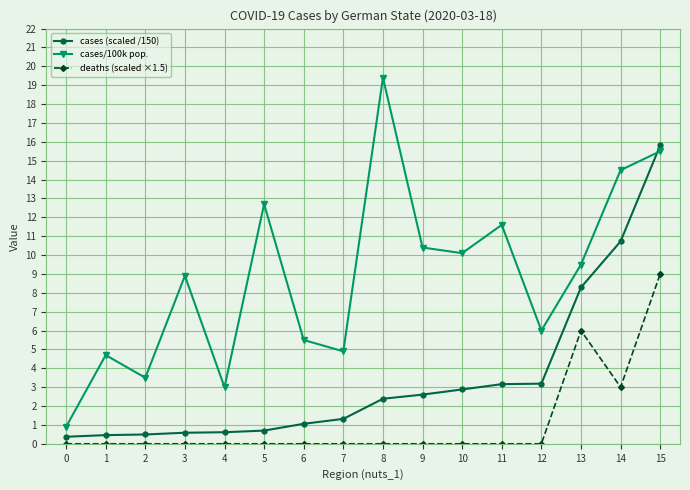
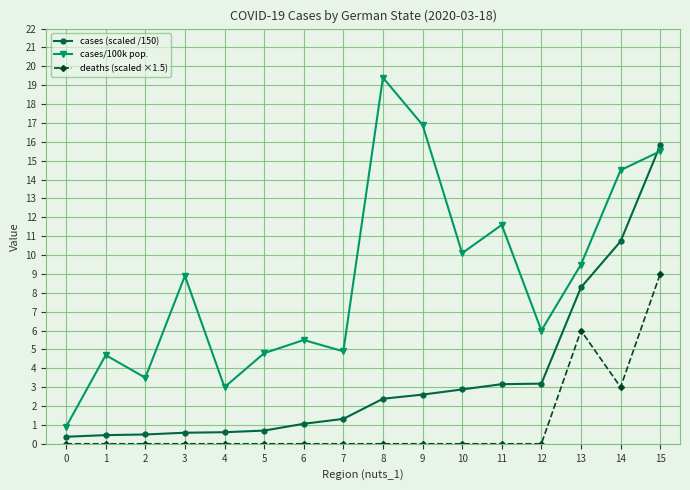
  {
    "cases/100k pop.": {
      "0": 0.9,
      "1": 4.7,
      "2": 3.5,
      "3": 8.9,
      "4": 3.0,
-     "5": 12.7,
+     "5": 4.8,
      "6": 5.5,
      "7": 4.9,
      "8": 19.4,
-     "9": 10.4,
+     "9": 16.9,
      "10": 10.1,
      "11": 11.6,
      "12": 6.0,
      "13": 9.5,
      "14": 14.5,
      "15": 15.5
    }
  }
